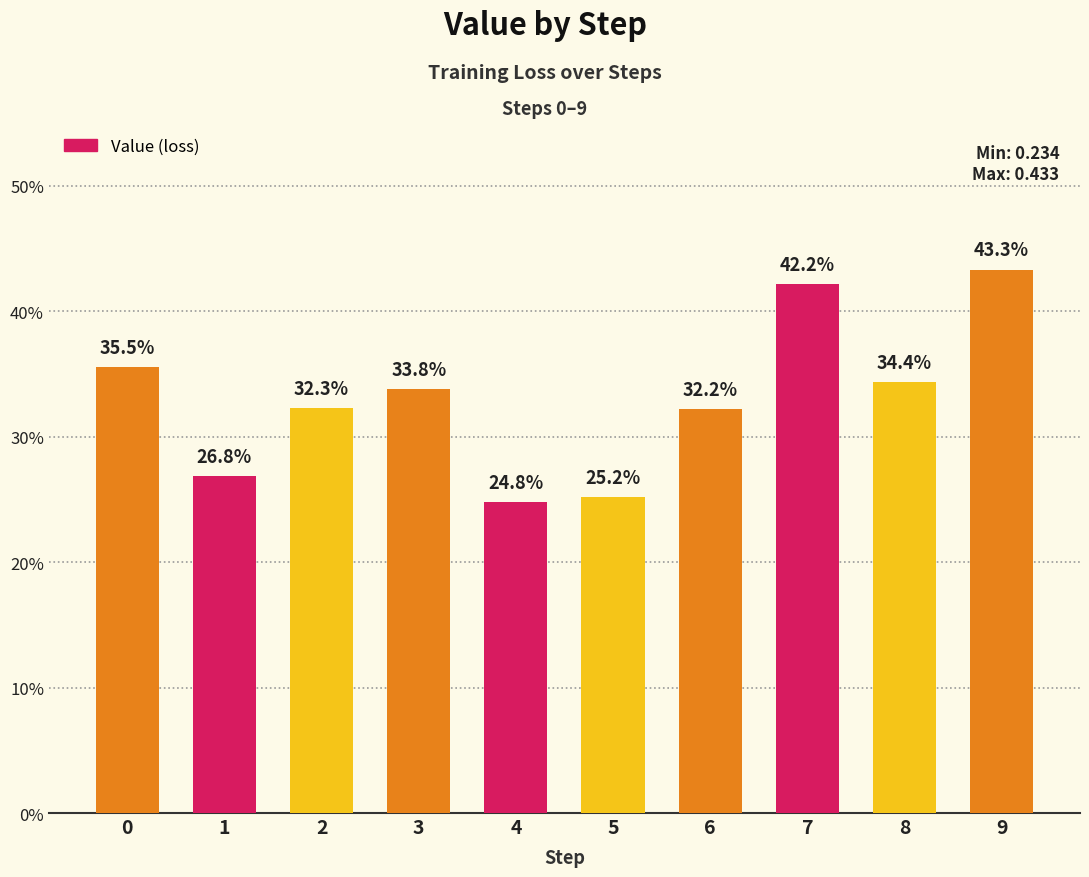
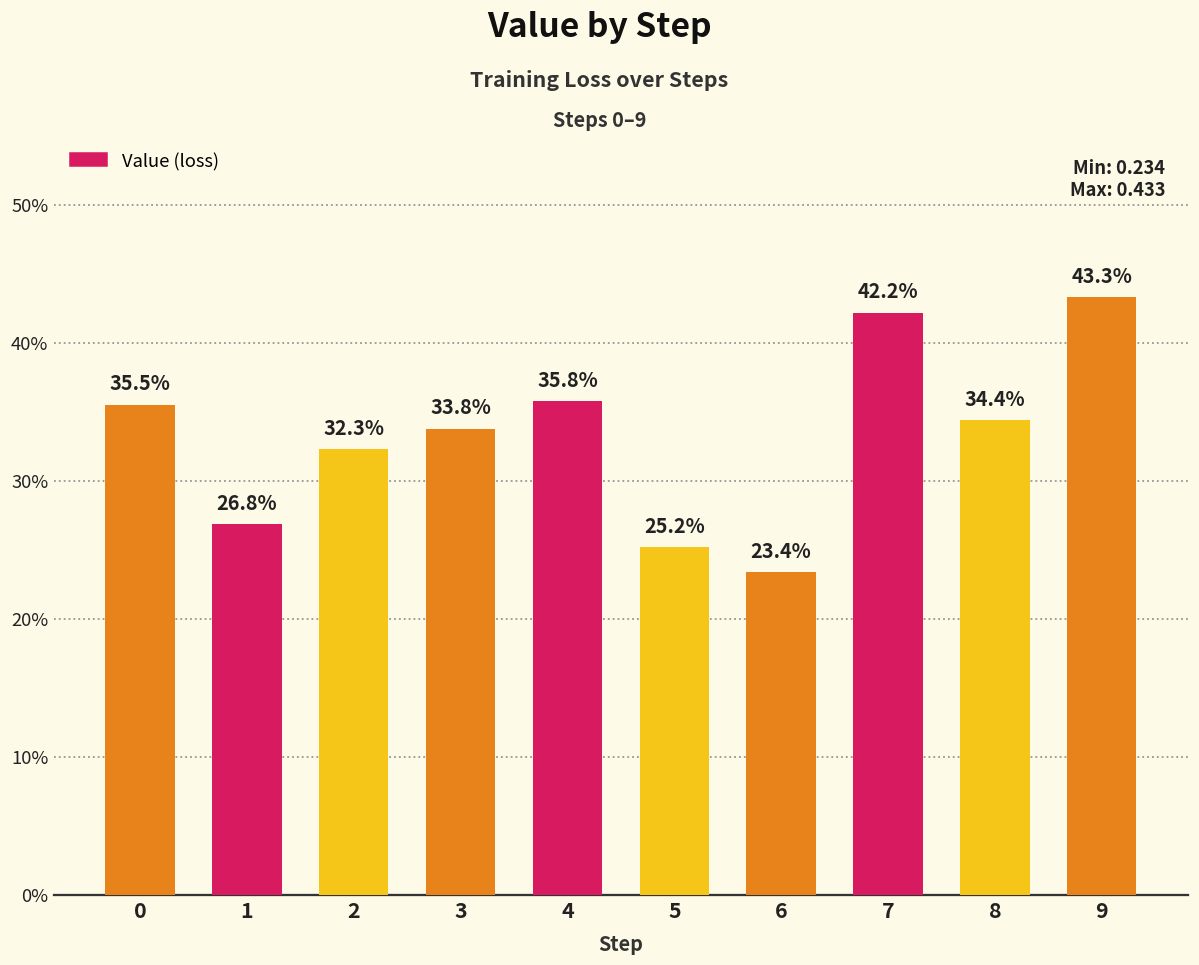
  {
    "0": "35.5%",
    "1": "26.8%",
    "2": "32.3%",
    "3": "33.8%",
-   "4": "24.8%",
+   "4": "35.8%",
    "5": "25.2%",
-   "6": "32.2%",
+   "6": "23.4%",
    "7": "42.2%",
    "8": "34.4%",
    "9": "43.3%"
  }
